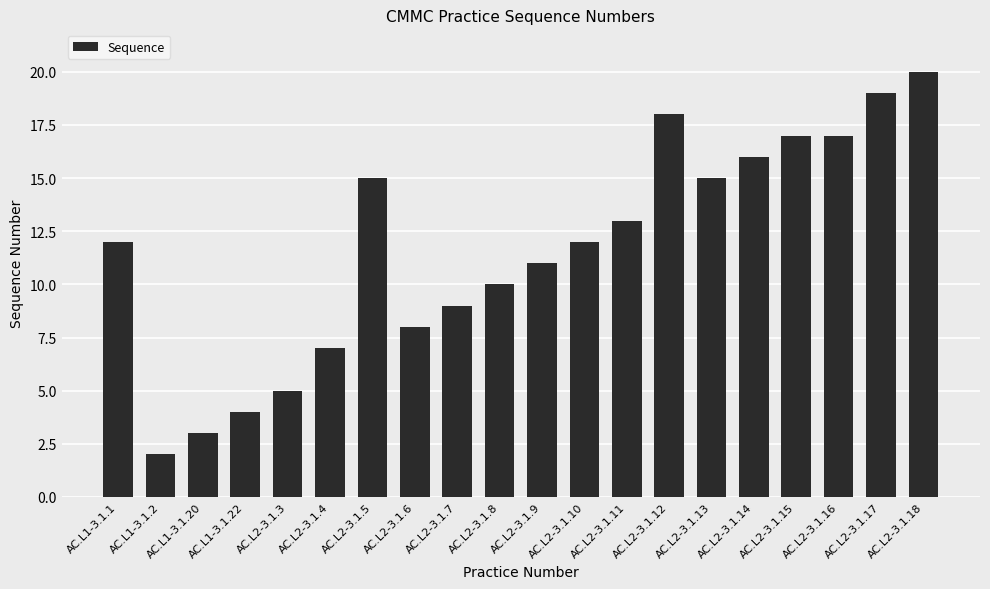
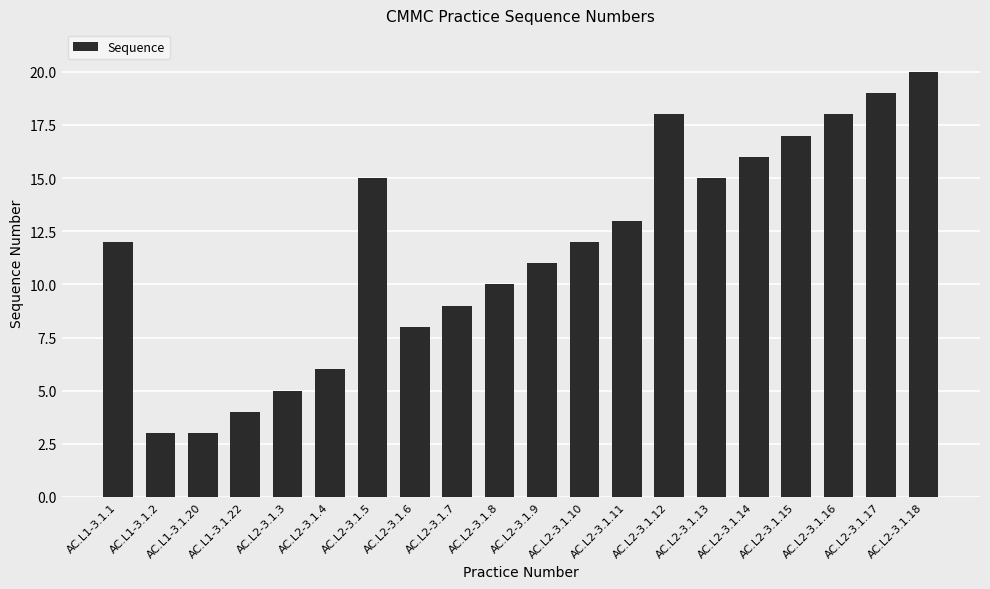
  {
    "AC.L1-3.1.1": 12,
-   "AC.L1-3.1.2": 2,
+   "AC.L1-3.1.2": 3,
    "AC.L1-3.1.20": 3,
    "AC.L1-3.1.22": 4,
    "AC.L2-3.1.3": 5,
-   "AC.L2-3.1.4": 7,
+   "AC.L2-3.1.4": 6,
    "AC.L2-3.1.5": 15,
    "AC.L2-3.1.6": 8,
    "AC.L2-3.1.7": 9,
    "AC.L2-3.1.8": 10,
    "AC.L2-3.1.9": 11,
    "AC.L2-3.1.10": 12,
    "AC.L2-3.1.11": 13,
    "AC.L2-3.1.12": 18,
    "AC.L2-3.1.13": 15,
    "AC.L2-3.1.14": 16,
    "AC.L2-3.1.15": 17,
-   "AC.L2-3.1.16": 17,
+   "AC.L2-3.1.16": 18,
    "AC.L2-3.1.17": 19,
    "AC.L2-3.1.18": 20
  }
